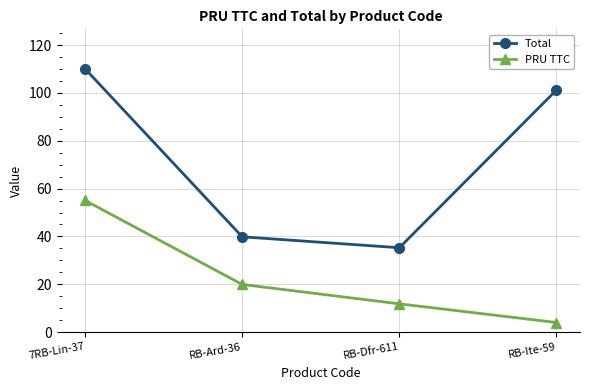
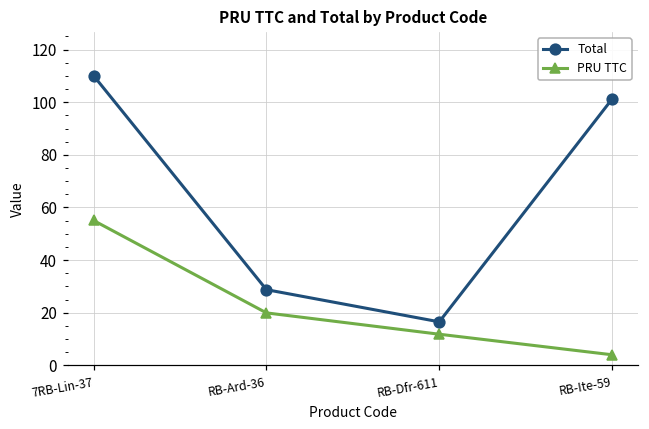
  {
    "Total": {
      "7RB-Lin-37": 110,
-     "RB-Ard-36": 40,
-     "RB-Dfr-611": 35,
+     "RB-Ard-36": 29,
+     "RB-Dfr-611": 17,
      "RB-Ite-59": 101
    },
    "PRU TTC": {
      "7RB-Lin-37": 55,
      "RB-Ard-36": 20,
      "RB-Dfr-611": 12,
      "RB-Ite-59": 4
    }
  }
